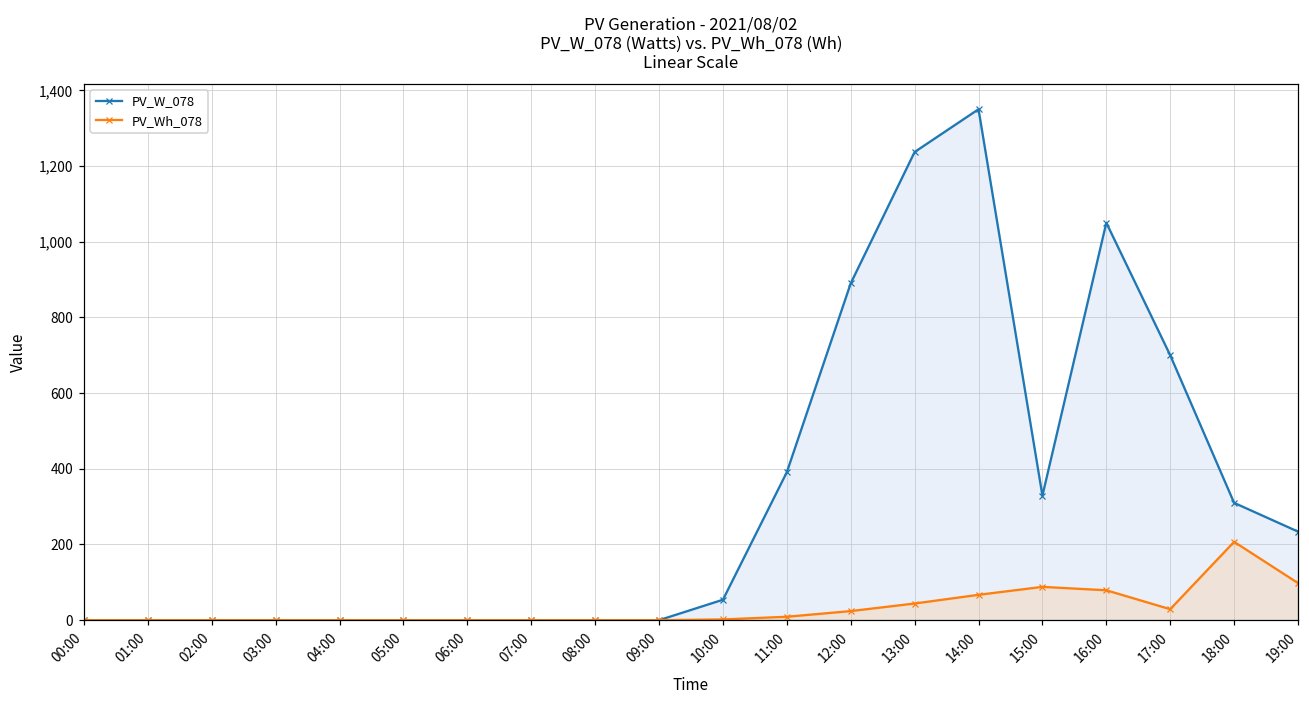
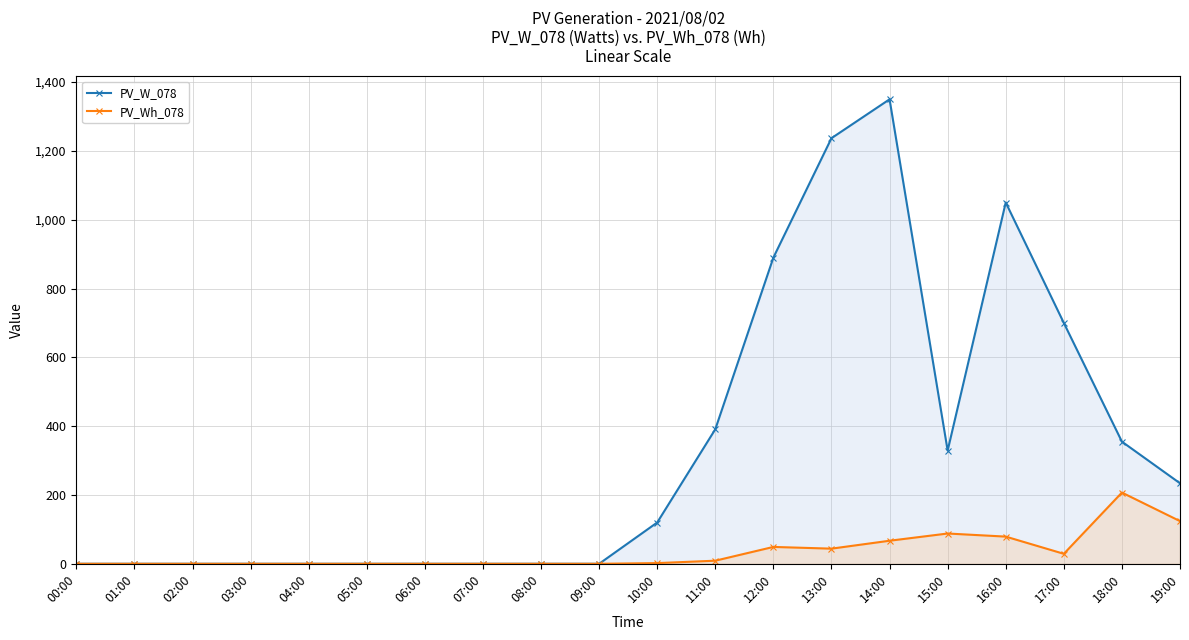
  {
    "PV_W_078": {
-     "10:00": "50",
+     "10:00": "120",
      "11:00": "390",
      "12:00": "890",
      "13:00": "1,240",
      "14:00": "1,350",
      "15:00": "330",
      "16:00": "1,050",
      "17:00": "700",
-     "18:00": "310",
+     "18:00": "360",
      "19:00": "230"
    },
    "PV_Wh_078": {
      "10:00": "0",
      "11:00": "10",
-     "12:00": "20",
+     "12:00": "50",
      "13:00": "40",
      "14:00": "70",
      "15:00": "90",
      "16:00": "80",
      "17:00": "30",
      "18:00": "210",
-     "19:00": "100"
+     "19:00": "120"
    }
  }
